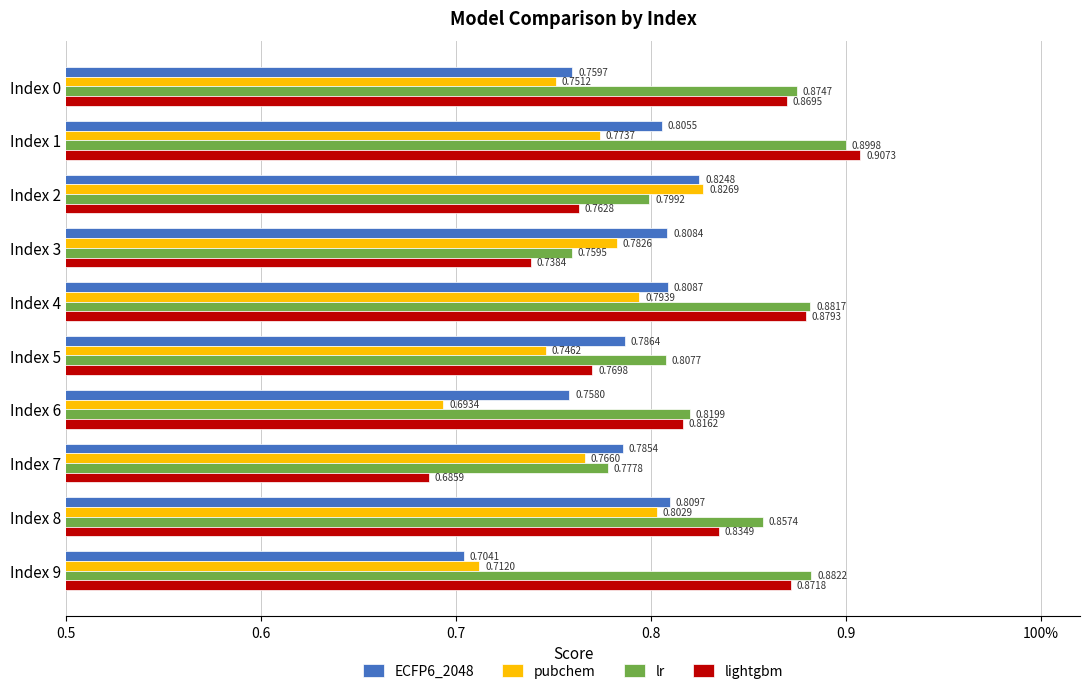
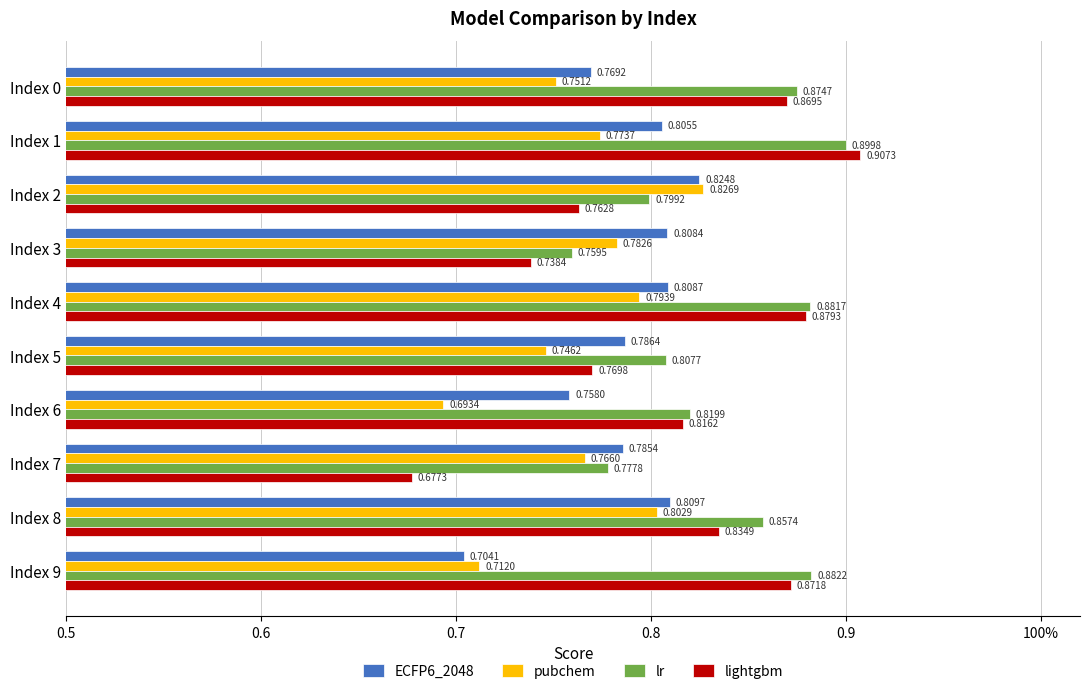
  {
    "ECFP6_2048": {
-     "Index 0": 0.7597,
+     "Index 0": 0.7692,
      "Index 1": 0.8055,
      "Index 2": 0.8248,
      "Index 3": 0.8084,
      "Index 4": 0.8087,
      "Index 5": 0.7864,
      "Index 6": 0.7580,
      "Index 7": 0.7854,
      "Index 8": 0.8097,
      "Index 9": 0.7041
    },
    "pubchem": {
      "Index 0": 0.7512,
      "Index 1": 0.7737,
      "Index 2": 0.8269,
      "Index 3": 0.7826,
      "Index 4": 0.7939,
      "Index 5": 0.7462,
      "Index 6": 0.6934,
      "Index 7": 0.7660,
      "Index 8": 0.8029,
      "Index 9": 0.7120
    },
    "lr": {
      "Index 0": 0.8747,
      "Index 1": 0.8998,
      "Index 2": 0.7992,
      "Index 3": 0.7595,
      "Index 4": 0.8817,
      "Index 5": 0.8077,
      "Index 6": 0.8199,
      "Index 7": 0.7778,
      "Index 8": 0.8574,
      "Index 9": 0.8822
    },
    "lightgbm": {
      "Index 0": 0.8695,
      "Index 1": 0.9073,
      "Index 2": 0.7628,
      "Index 3": 0.7384,
      "Index 4": 0.8793,
      "Index 5": 0.7698,
      "Index 6": 0.8162,
-     "Index 7": 0.6859,
+     "Index 7": 0.6773,
      "Index 8": 0.8349,
      "Index 9": 0.8718
    }
  }
